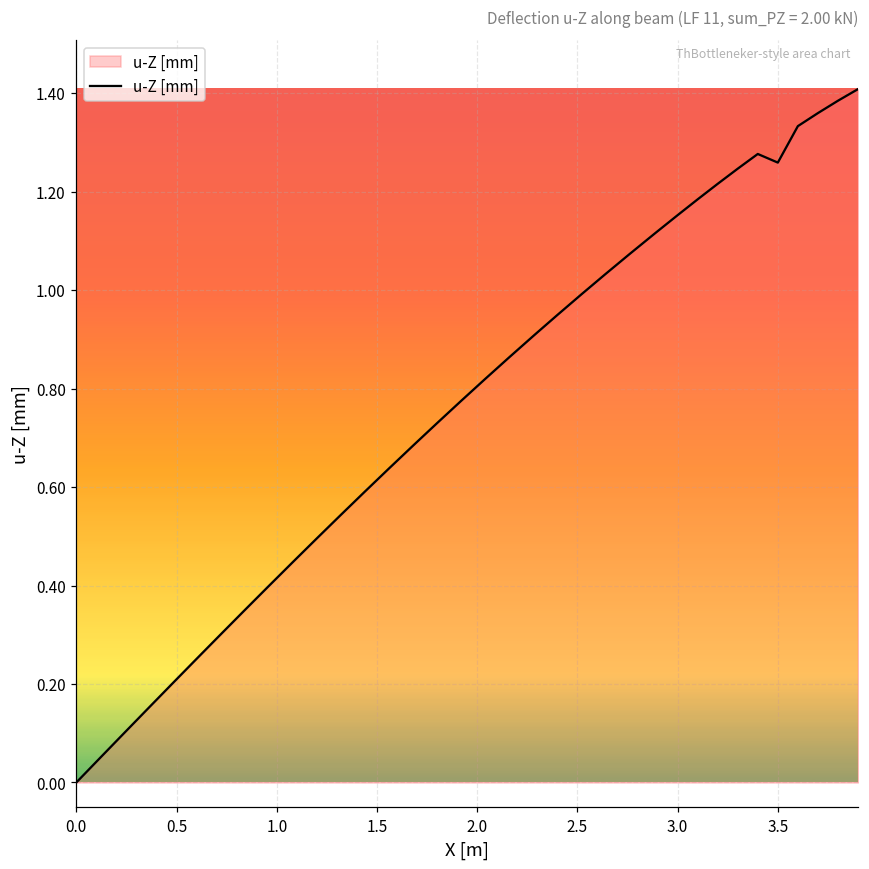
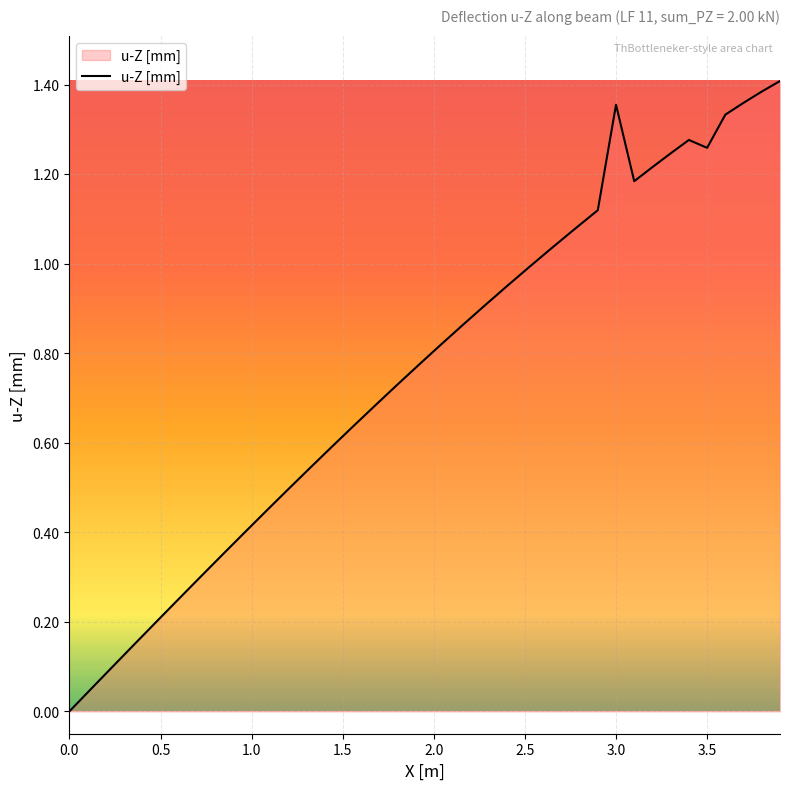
  {
    "0.0": 0.00,
    "0.5": 0.21,
-   "3.0": 1.15,
+   "3.0": 1.36,
    "3.5": 1.26
  }
